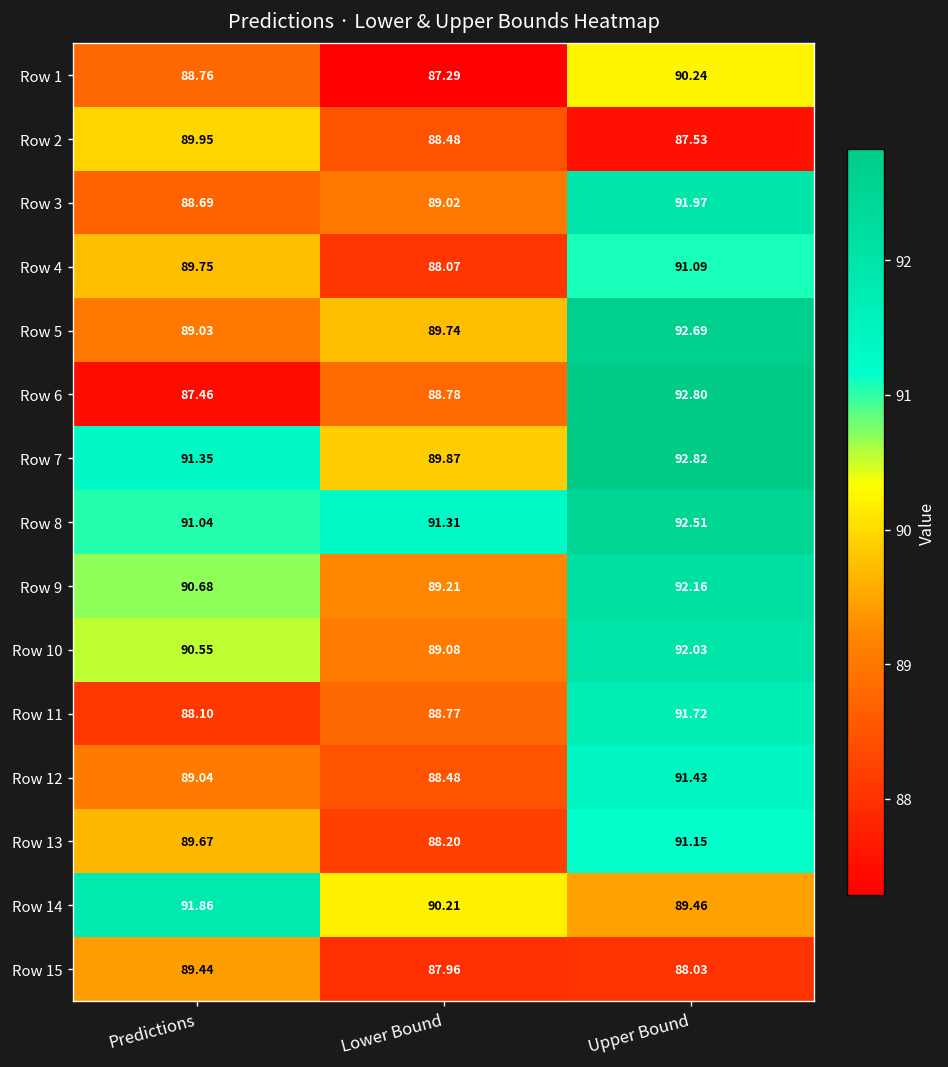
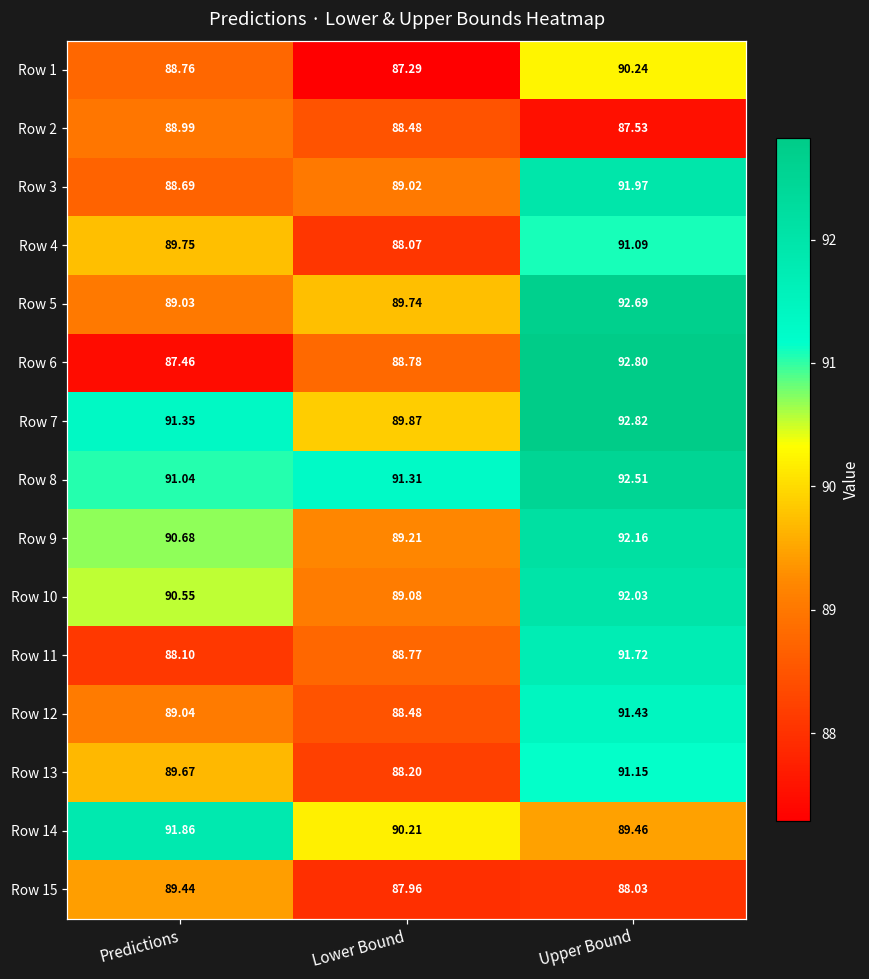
  {
    "Row 1": {
      "Predictions": 88.76,
      "Lower Bound": 87.29,
      "Upper Bound": 90.24
    },
    "Row 2": {
-     "Predictions": 89.95,
+     "Predictions": 88.99,
      "Lower Bound": 88.48,
      "Upper Bound": 87.53
    },
    "Row 3": {
      "Predictions": 88.69,
      "Lower Bound": 89.02,
      "Upper Bound": 91.97
    },
    "Row 4": {
      "Predictions": 89.75,
      "Lower Bound": 88.07,
      "Upper Bound": 91.09
    },
    "Row 5": {
      "Predictions": 89.03,
      "Lower Bound": 89.74,
      "Upper Bound": 92.69
    },
    "Row 6": {
      "Predictions": 87.46,
      "Lower Bound": 88.78,
      "Upper Bound": 92.80
    },
    "Row 7": {
      "Predictions": 91.35,
      "Lower Bound": 89.87,
      "Upper Bound": 92.82
    },
    "Row 8": {
      "Predictions": 91.04,
      "Lower Bound": 91.31,
      "Upper Bound": 92.51
    },
    "Row 9": {
      "Predictions": 90.68,
      "Lower Bound": 89.21,
      "Upper Bound": 92.16
    },
    "Row 10": {
      "Predictions": 90.55,
      "Lower Bound": 89.08,
      "Upper Bound": 92.03
    },
    "Row 11": {
      "Predictions": 88.10,
      "Lower Bound": 88.77,
      "Upper Bound": 91.72
    },
    "Row 12": {
      "Predictions": 89.04,
      "Lower Bound": 88.48,
      "Upper Bound": 91.43
    },
    "Row 13": {
      "Predictions": 89.67,
      "Lower Bound": 88.20,
      "Upper Bound": 91.15
    },
    "Row 14": {
      "Predictions": 91.86,
      "Lower Bound": 90.21,
      "Upper Bound": 89.46
    },
    "Row 15": {
      "Predictions": 89.44,
      "Lower Bound": 87.96,
      "Upper Bound": 88.03
    }
  }
